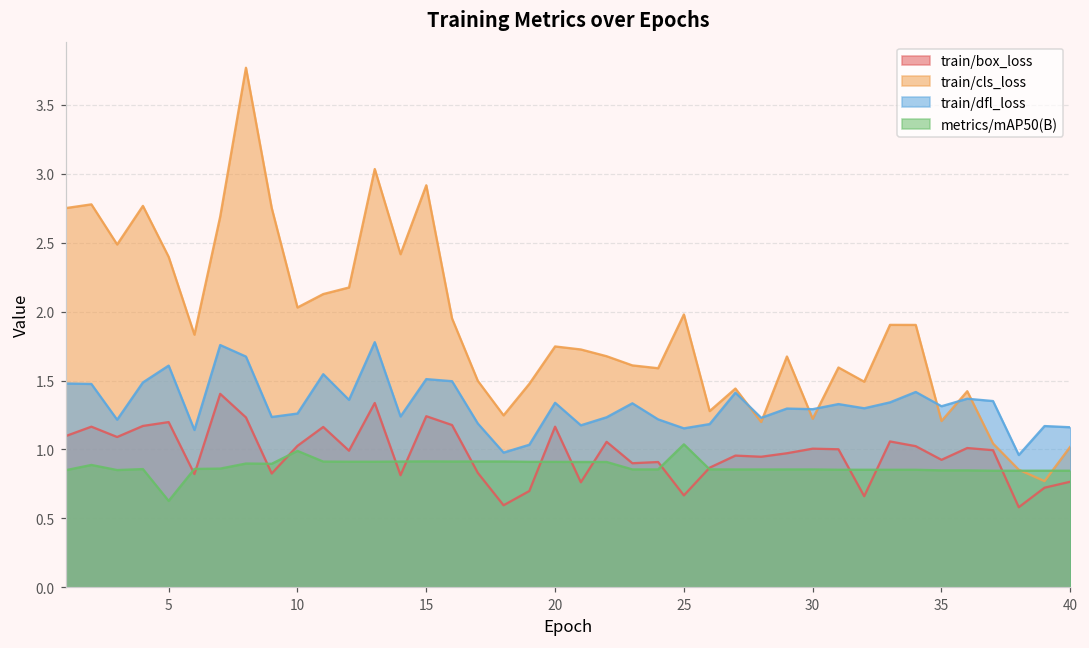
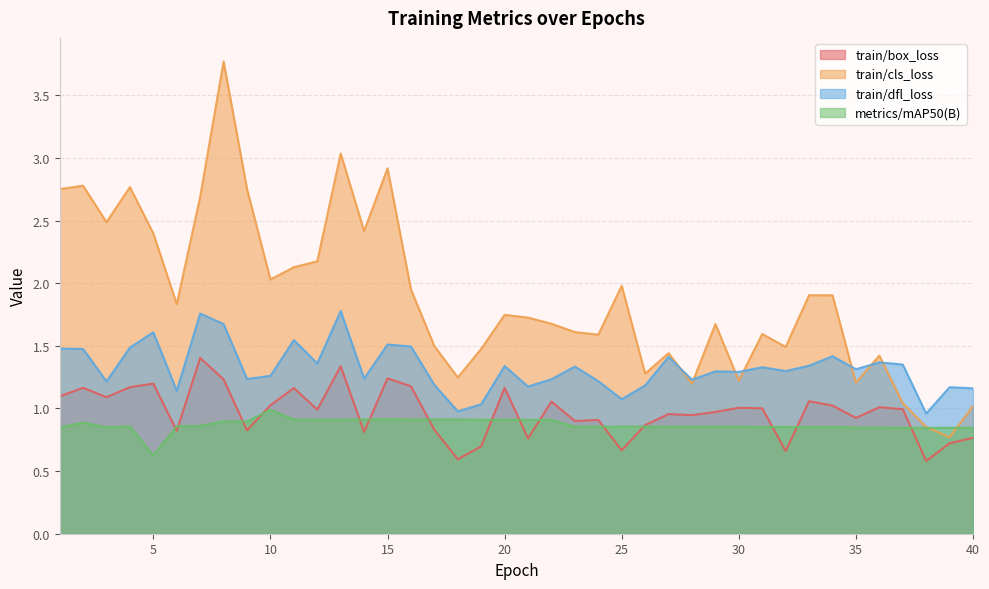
  {
    "train/dfl_loss": {
      "5": 1.61,
      "10": 1.26,
      "15": 1.51,
      "20": 1.34,
-     "25": 1.15,
+     "25": 1.07,
      "30": 1.29,
      "35": 1.31,
      "40": 1.16
    },
    "metrics/mAP50(B)": {
      "5": 0.63,
      "10": 0.99,
      "15": 0.91,
      "20": 0.91,
-     "25": 1.04,
+     "25": 0.86,
      "30": 0.85,
      "35": 0.85,
      "40": 0.85
    }
  }
